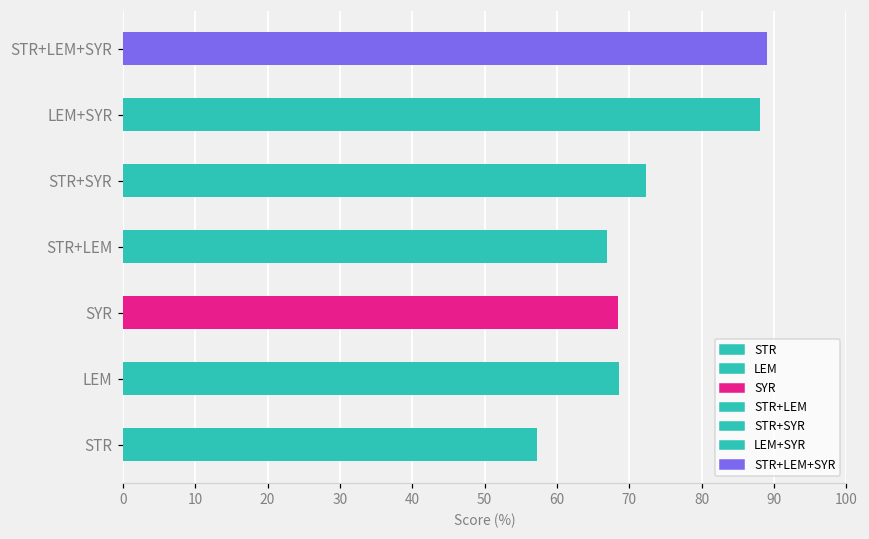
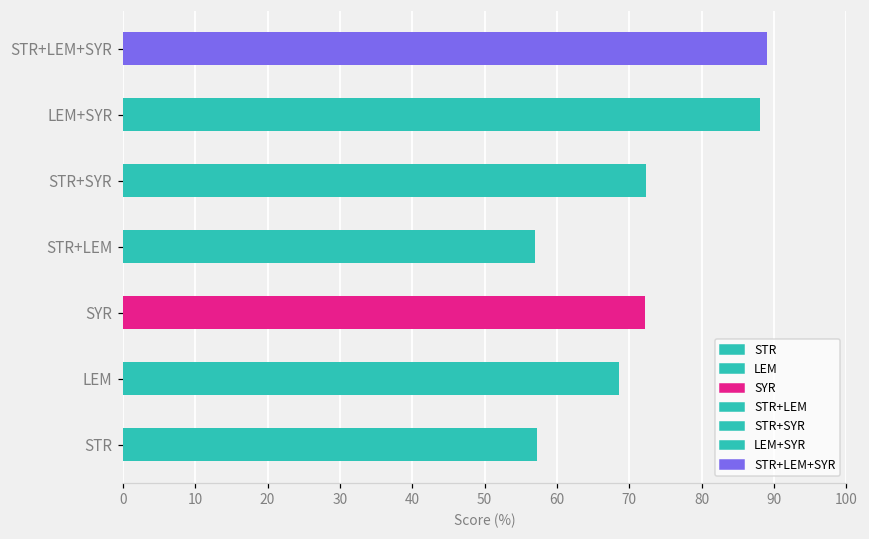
  {
    "STR+LEM+SYR": 89,
    "LEM+SYR": 88,
    "STR+SYR": 72,
-   "STR+LEM": 67,
-   "SYR": 68,
+   "STR+LEM": 57,
+   "SYR": 72,
    "LEM": 69,
    "STR": 57
  }
